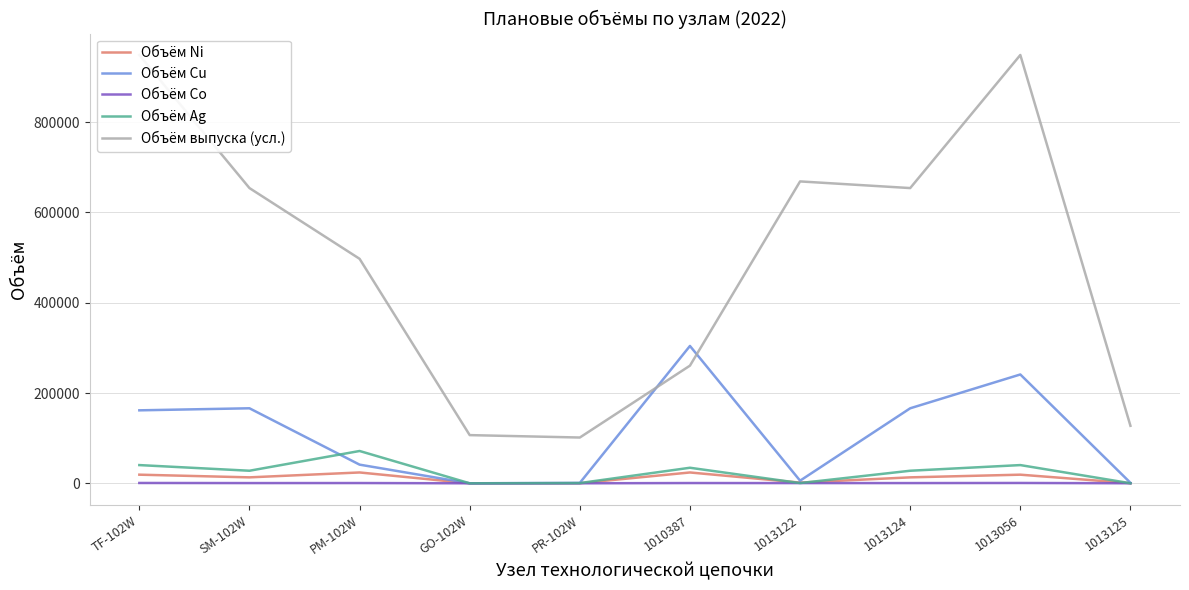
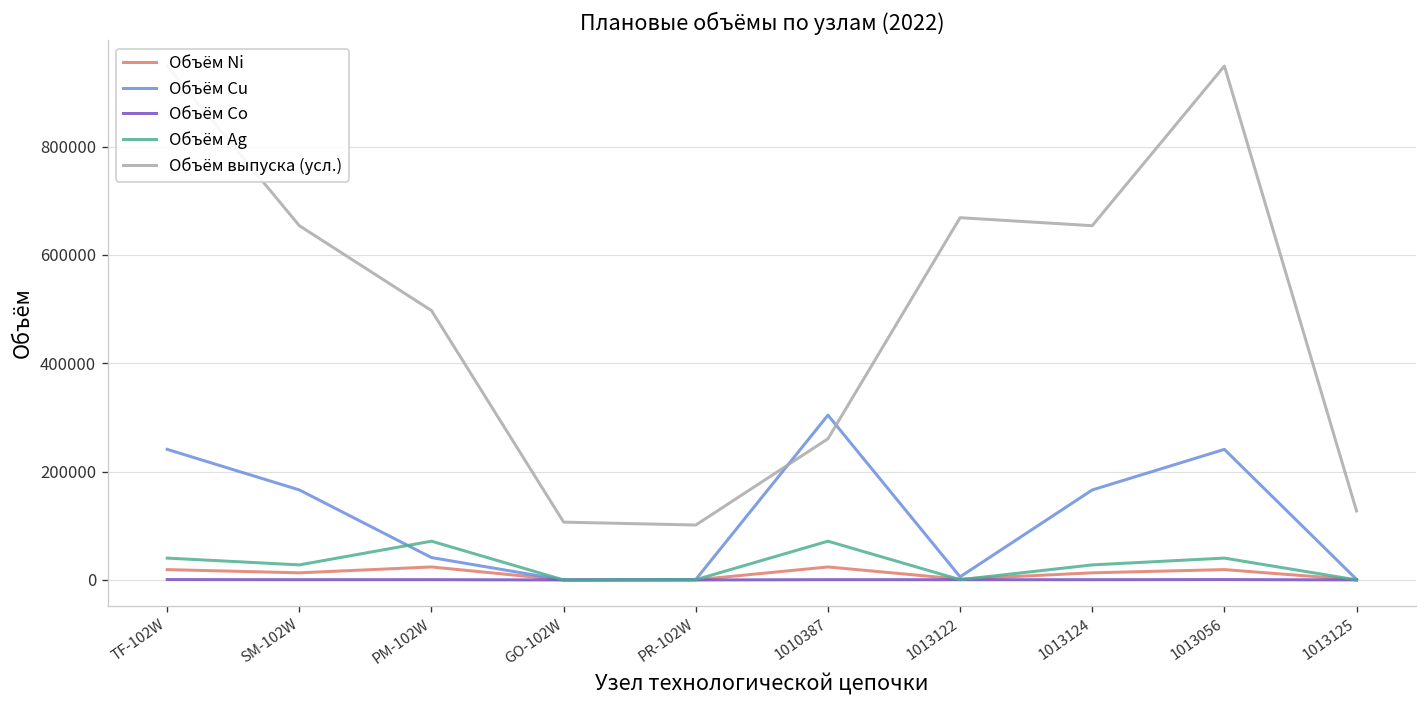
  {
    "Объём Ni": {
      "TF-102W": 20000,
      "SM-102W": 10000,
      "PM-102W": 20000,
      "1010387": 20000,
      "1013124": 10000,
      "1013056": 20000
    },
    "Объём Cu": {
-     "TF-102W": 160000,
+     "TF-102W": 240000,
      "SM-102W": 170000,
      "PM-102W": 40000,
      "1010387": 300000,
      "1013124": 170000,
      "1013056": 240000
    },
    "Объём Co": {
      "TF-102W": 0,
      "SM-102W": 0,
      "PM-102W": 0,
      "1010387": 0,
      "1013124": 0,
      "1013056": 0
    },
    "Объём Ag": {
      "TF-102W": 40000,
      "SM-102W": 30000,
      "PM-102W": 70000,
-     "1010387": 30000,
+     "1010387": 70000,
      "1013124": 30000,
      "1013056": 40000
    },
    "Объём выпуска (усл.)": {
      "SM-102W": 650000,
      "PM-102W": 500000,
      "GO-102W": 110000,
      "PR-102W": 100000,
      "1010387": 260000,
      "1013122": 670000,
      "1013124": 650000,
      "1013056": 950000,
      "1013125": 130000
    }
  }
